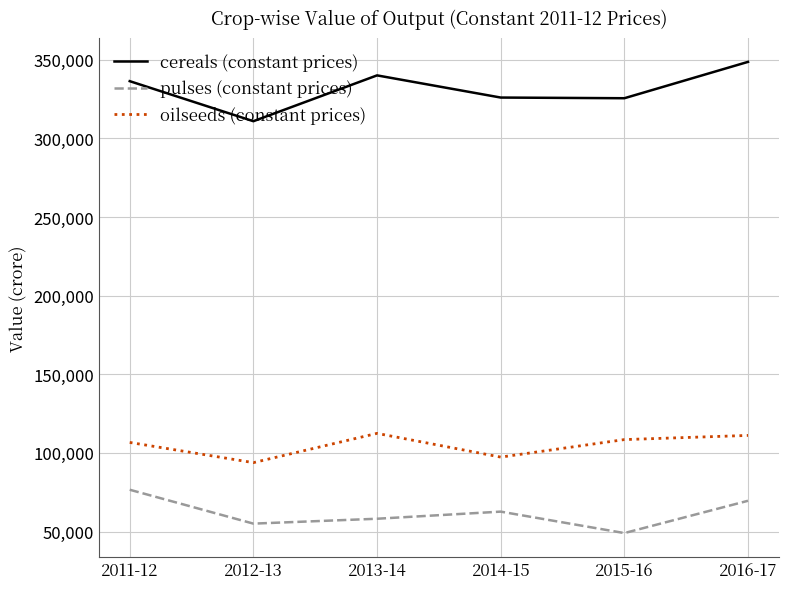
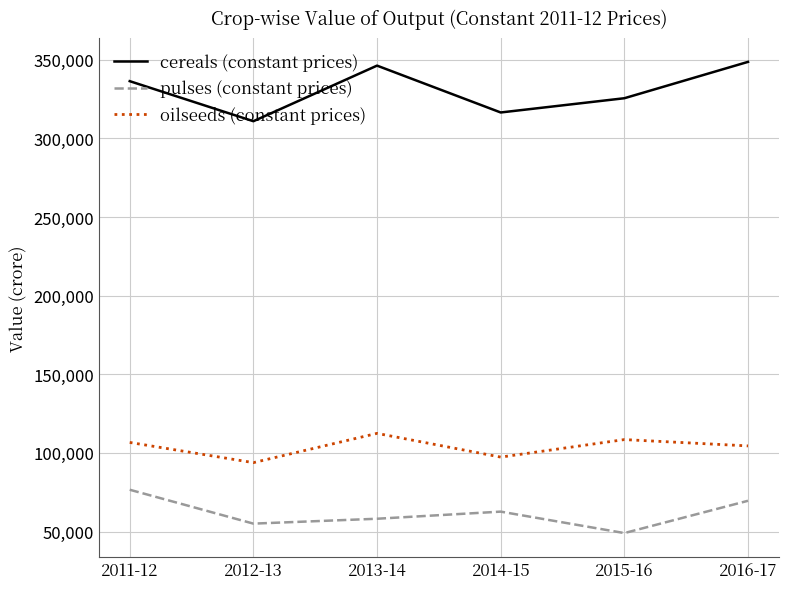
  {
    "cereals (constant prices)": {
      "2011-12": "336,000",
      "2012-13": "311,000",
-     "2013-14": "340,000",
-     "2014-15": "326,000",
+     "2013-14": "346,000",
+     "2014-15": "316,000",
      "2015-16": "326,000",
      "2016-17": "349,000"
    },
    "pulses (constant prices)": {
      "2011-12": "77,000",
      "2012-13": "55,000",
      "2013-14": "58,000",
      "2014-15": "63,000",
      "2015-16": "49,000",
      "2016-17": "70,000"
    },
    "oilseeds (constant prices)": {
      "2011-12": "107,000",
      "2012-13": "94,000",
      "2013-14": "112,000",
      "2014-15": "97,000",
      "2015-16": "108,000",
-     "2016-17": "111,000"
+     "2016-17": "104,000"
    }
  }
